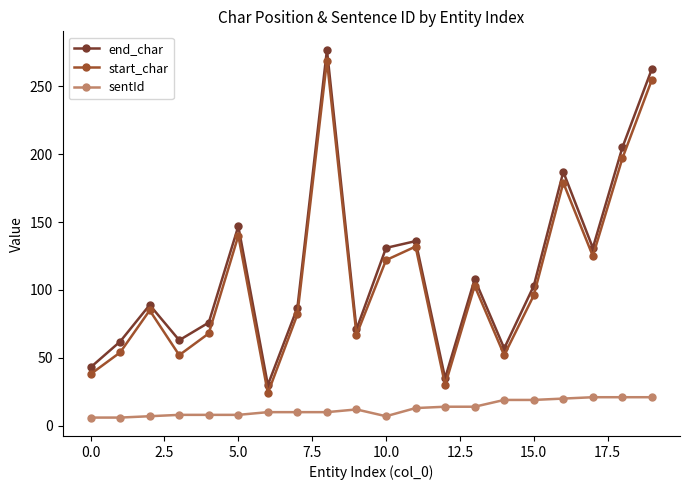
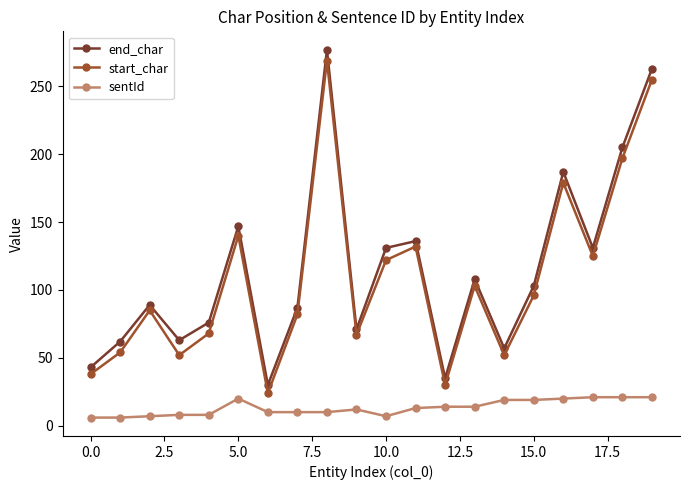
  {
    "sentId": {
      "0.0": 6,
-     "5.0": 8,
+     "5.0": 20,
      "10.0": 7,
      "15.0": 19
    }
  }
